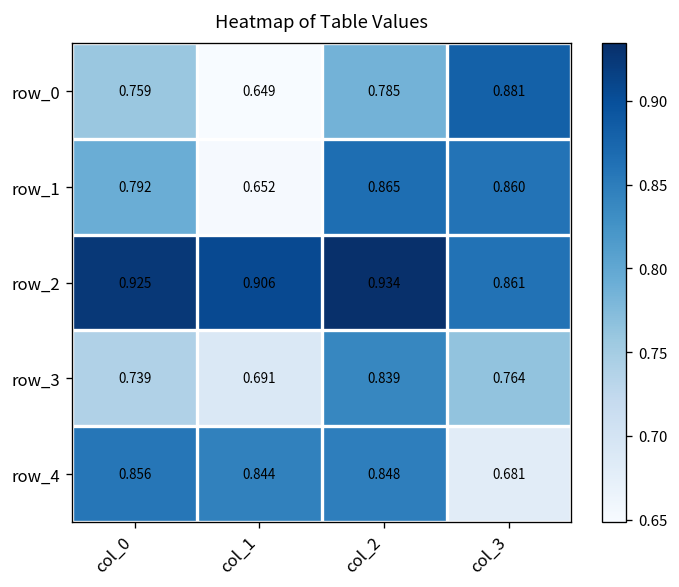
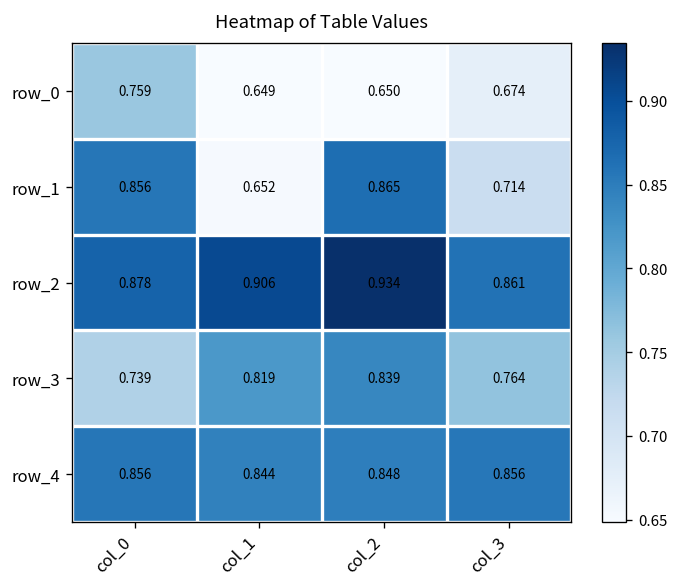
  {
    "row_0": {
      "col_0": 0.759,
      "col_1": 0.649,
-     "col_2": 0.785,
-     "col_3": 0.881
+     "col_2": 0.650,
+     "col_3": 0.674
    },
    "row_1": {
-     "col_0": 0.792,
+     "col_0": 0.856,
      "col_1": 0.652,
      "col_2": 0.865,
-     "col_3": 0.860
+     "col_3": 0.714
    },
    "row_2": {
-     "col_0": 0.925,
+     "col_0": 0.878,
      "col_1": 0.906,
      "col_2": 0.934,
      "col_3": 0.861
    },
    "row_3": {
      "col_0": 0.739,
-     "col_1": 0.691,
+     "col_1": 0.819,
      "col_2": 0.839,
      "col_3": 0.764
    },
    "row_4": {
      "col_0": 0.856,
      "col_1": 0.844,
      "col_2": 0.848,
-     "col_3": 0.681
+     "col_3": 0.856
    }
  }
